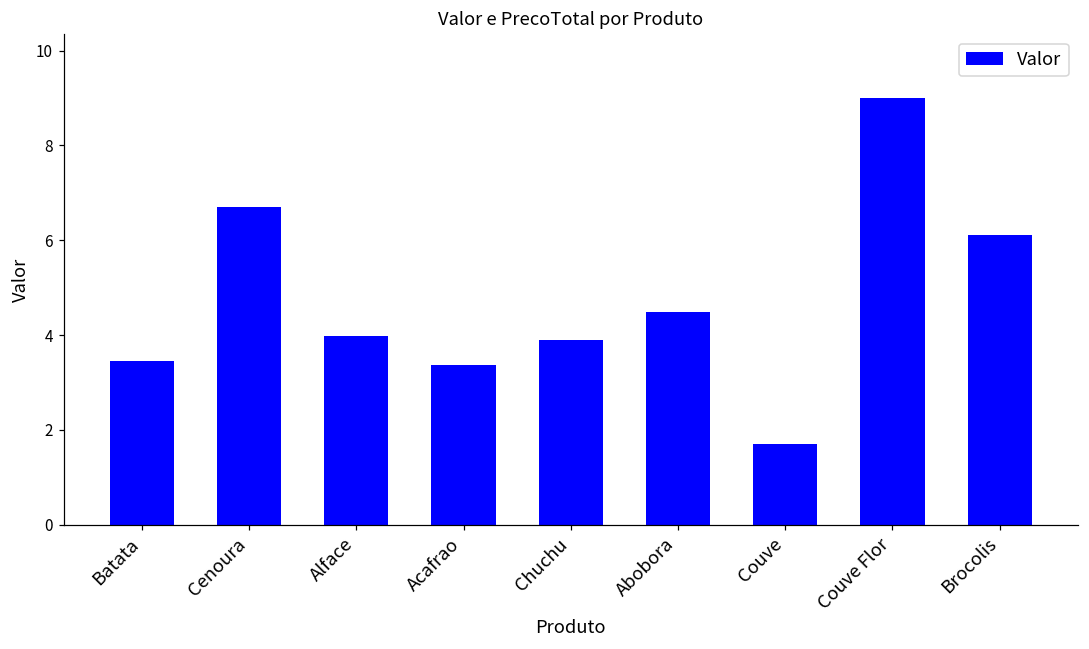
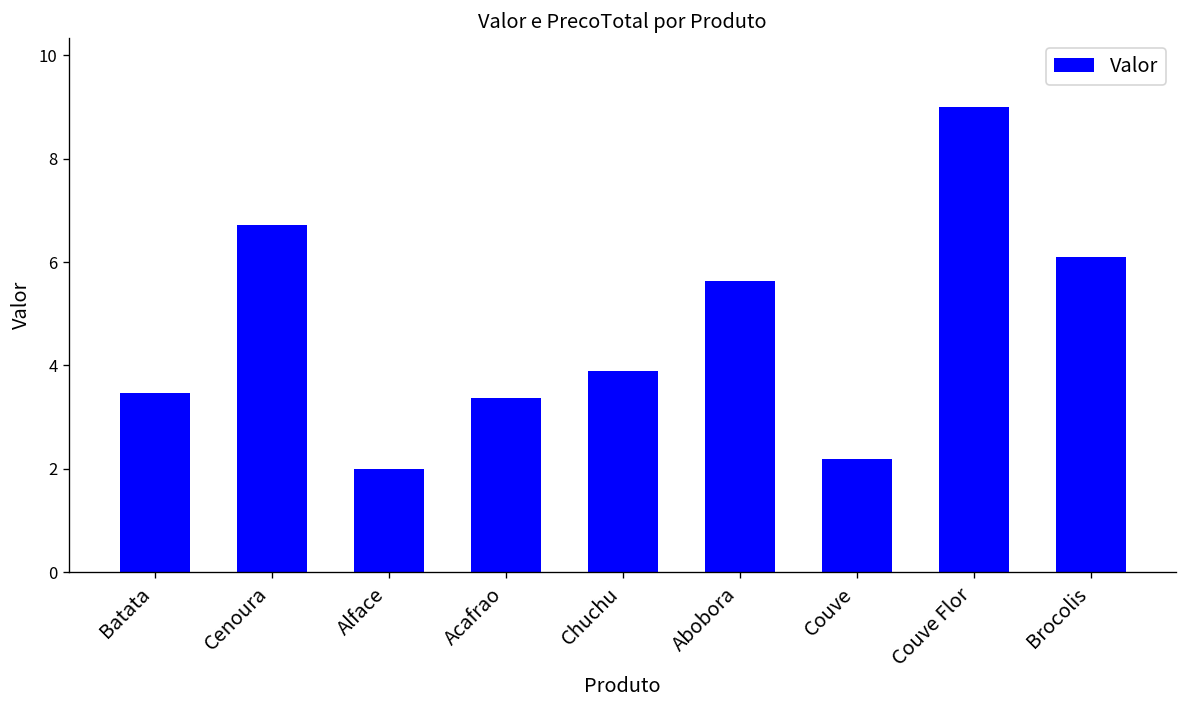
  {
    "Batata": 3.5,
    "Cenoura": 6.7,
-   "Alface": 4.0,
+   "Alface": 2.0,
    "Acafrao": 3.4,
    "Chuchu": 3.9,
-   "Abobora": 4.5,
-   "Couve": 1.7,
+   "Abobora": 5.6,
+   "Couve": 2.2,
    "Couve Flor": 9.0,
    "Brocolis": 6.1
  }
